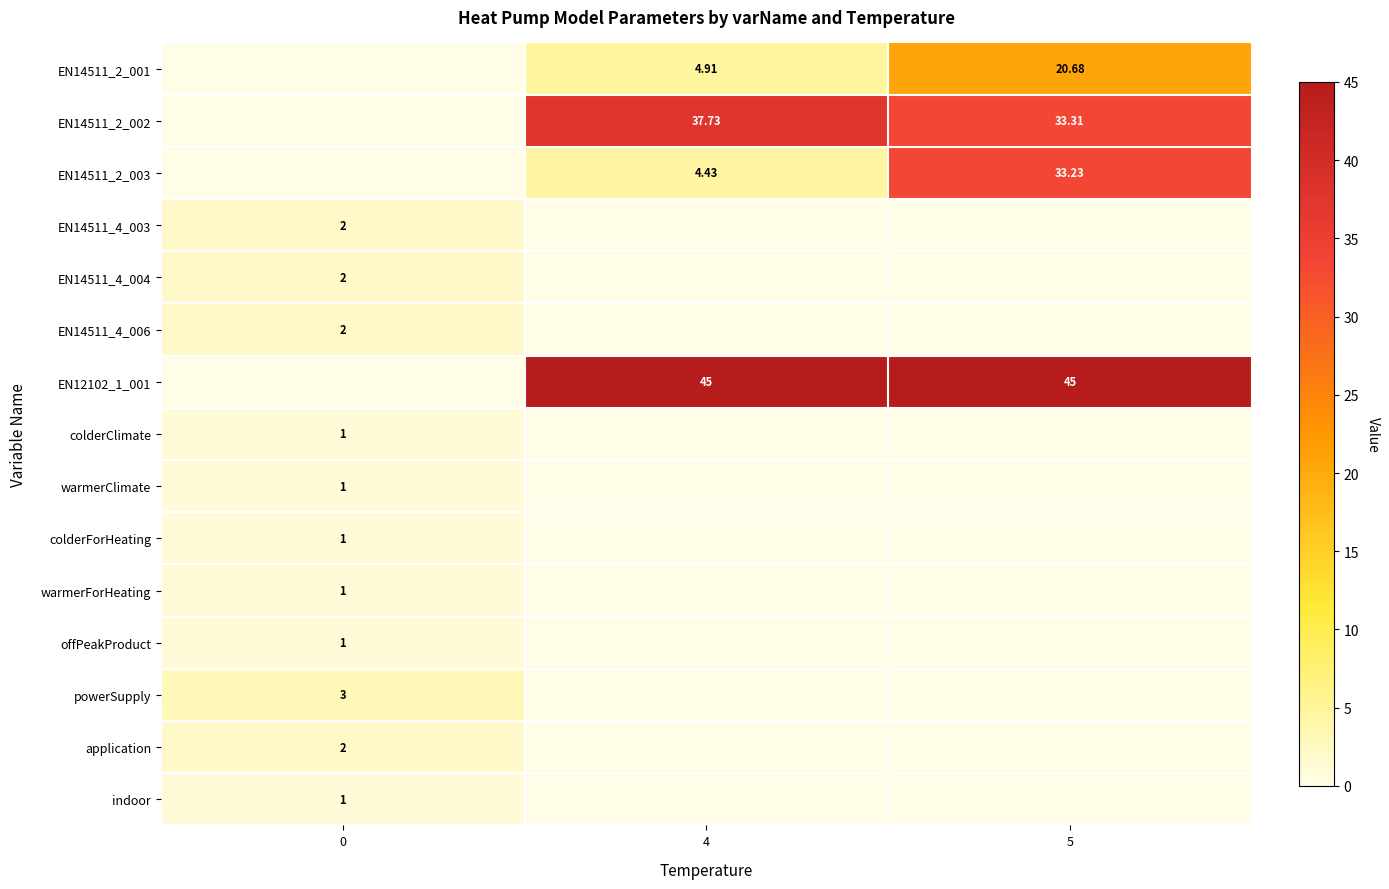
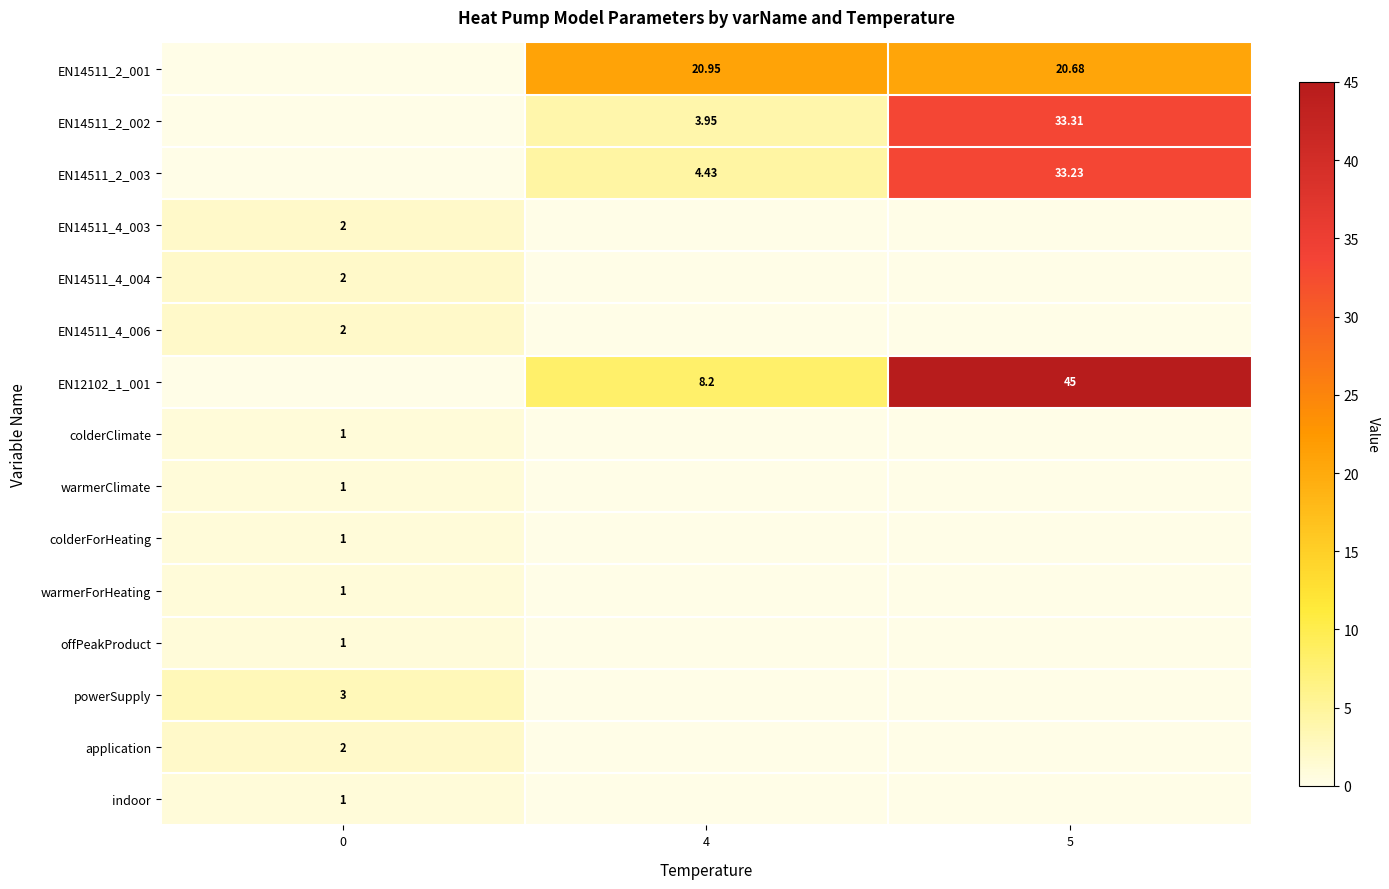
  {
    "EN14511_2_001": {
-     "4": 4.91,
+     "4": 20.95,
      "5": 20.68
    },
    "EN14511_2_002": {
-     "4": 37.73,
+     "4": 3.95,
      "5": 33.31
    },
    "EN14511_2_003": {
      "4": 4.43,
      "5": 33.23
    },
    "EN14511_4_003": {
      "0": 2
    },
    "EN14511_4_004": {
      "0": 2
    },
    "EN14511_4_006": {
      "0": 2
    },
    "EN12102_1_001": {
-     "4": 45,
+     "4": 8.2,
      "5": 45
    },
    "colderClimate": {
      "0": 1
    },
    "warmerClimate": {
      "0": 1
    },
    "colderForHeating": {
      "0": 1
    },
    "warmerForHeating": {
      "0": 1
    },
    "offPeakProduct": {
      "0": 1
    },
    "powerSupply": {
      "0": 3
    },
    "application": {
      "0": 2
    },
    "indoor": {
      "0": 1
    }
  }
